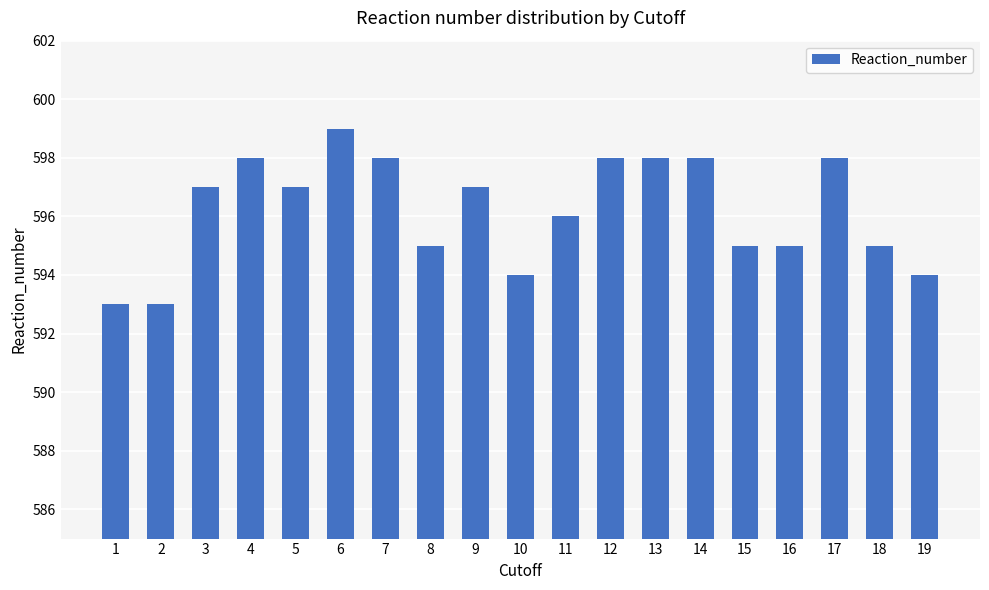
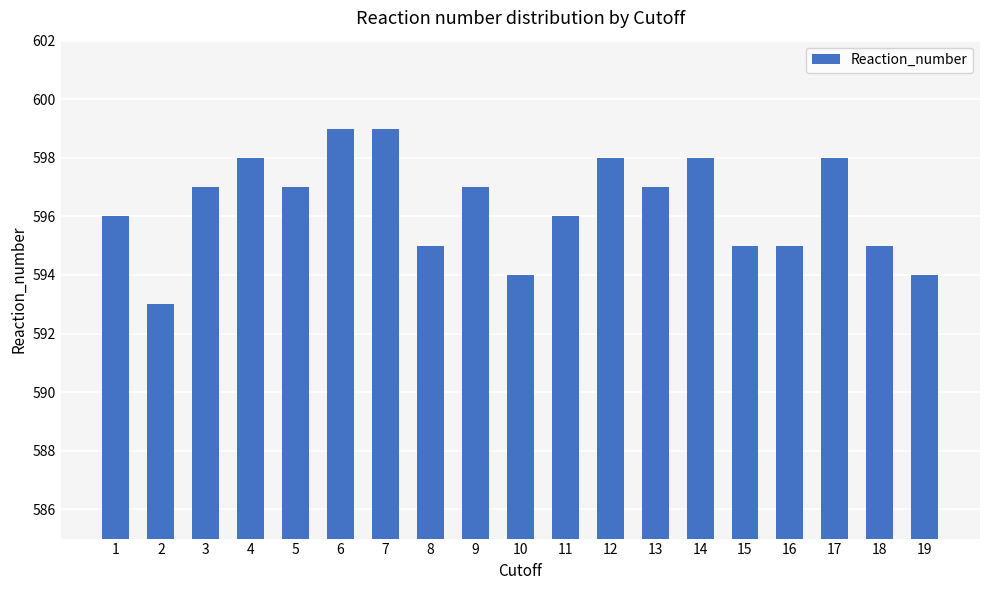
  {
-   "1": 593,
+   "1": 596,
    "2": 593,
    "3": 597,
    "4": 598,
    "5": 597,
    "6": 599,
-   "7": 598,
+   "7": 599,
    "8": 595,
    "9": 597,
    "10": 594,
    "11": 596,
    "12": 598,
-   "13": 598,
+   "13": 597,
    "14": 598,
    "15": 595,
    "16": 595,
    "17": 598,
    "18": 595,
    "19": 594
  }
